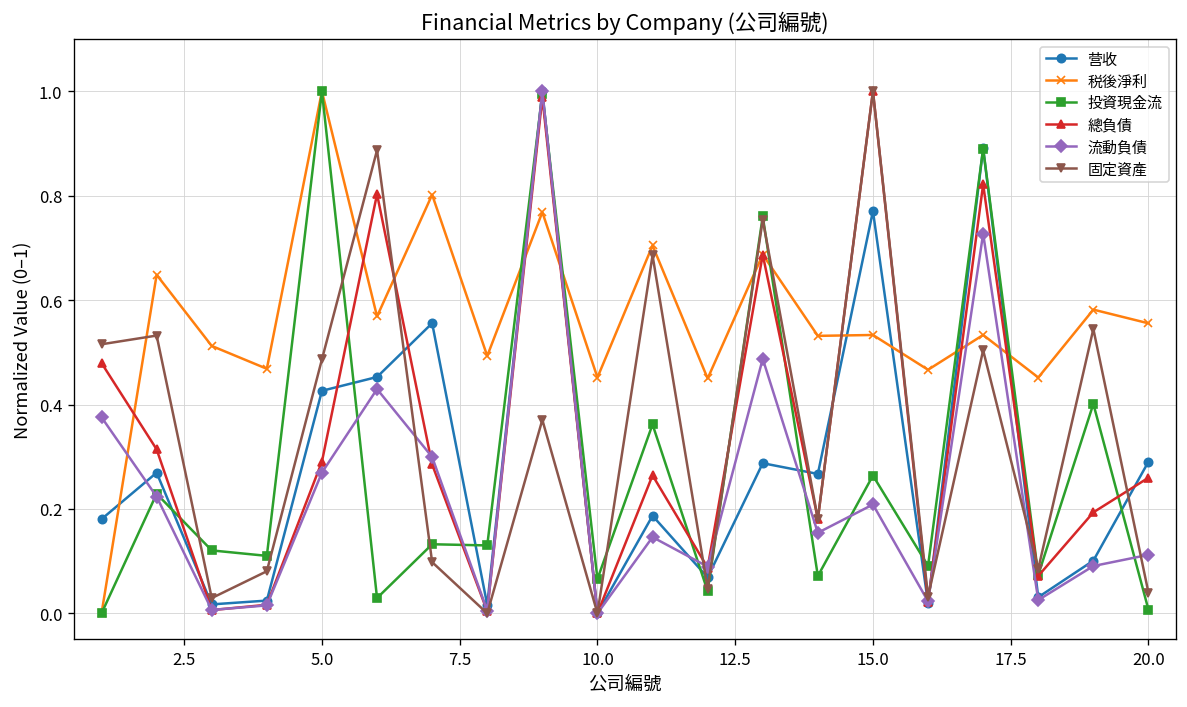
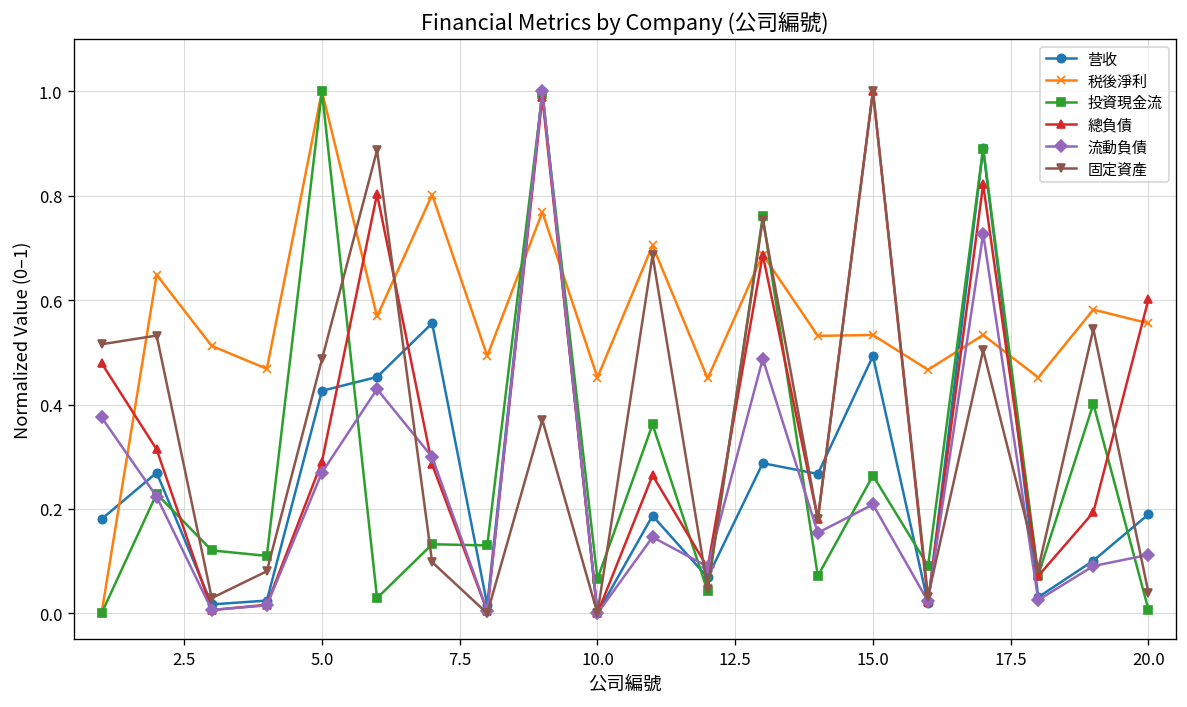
  {
    "营收": {
      "5.0": 0.43,
-     "15.0": 0.77,
-     "20.0": 0.29
+     "15.0": 0.49,
+     "20.0": 0.19
    },
    "税後淨利": {
      "10.0": 0.45,
      "15.0": 0.53,
      "20.0": 0.56
    },
    "投資現金流": {
      "10.0": 0.07,
      "15.0": 0.26,
      "20.0": 0.01
    },
    "總負債": {
      "5.0": 0.29,
-     "20.0": 0.26
+     "20.0": 0.60
    },
    "流動負債": {
      "5.0": 0.27,
      "15.0": 0.21,
      "20.0": 0.11
    },
    "固定資產": {
      "5.0": 0.49,
      "20.0": 0.04
    }
  }
